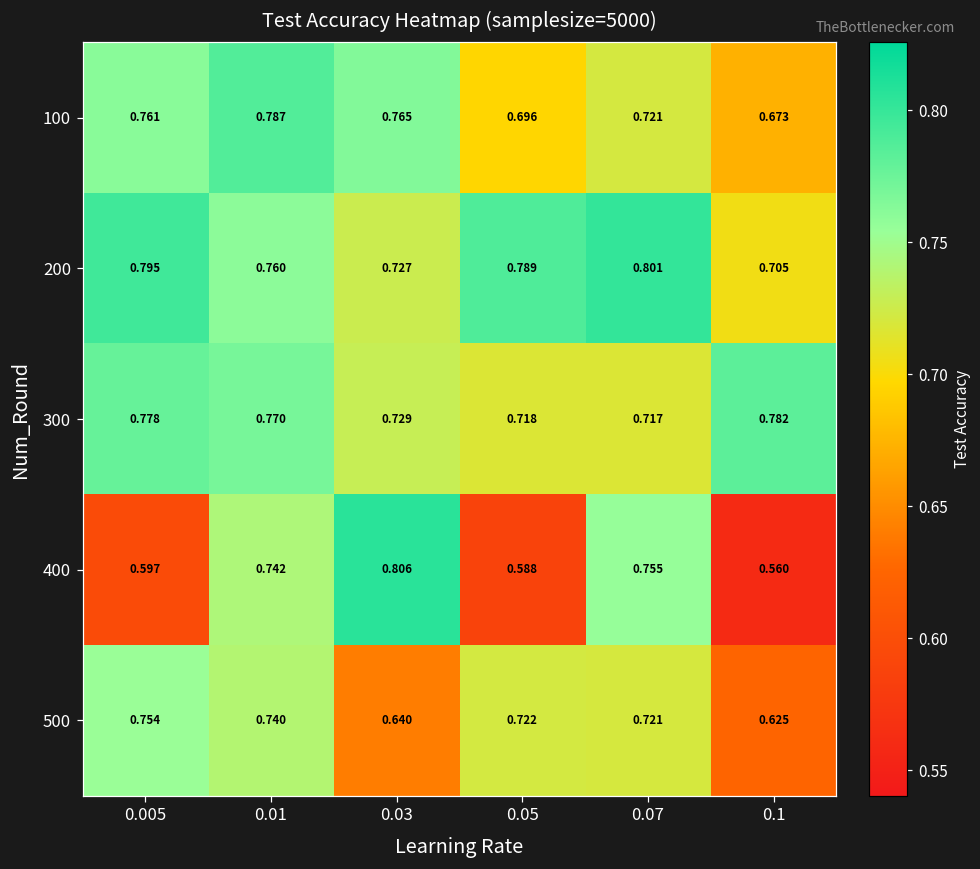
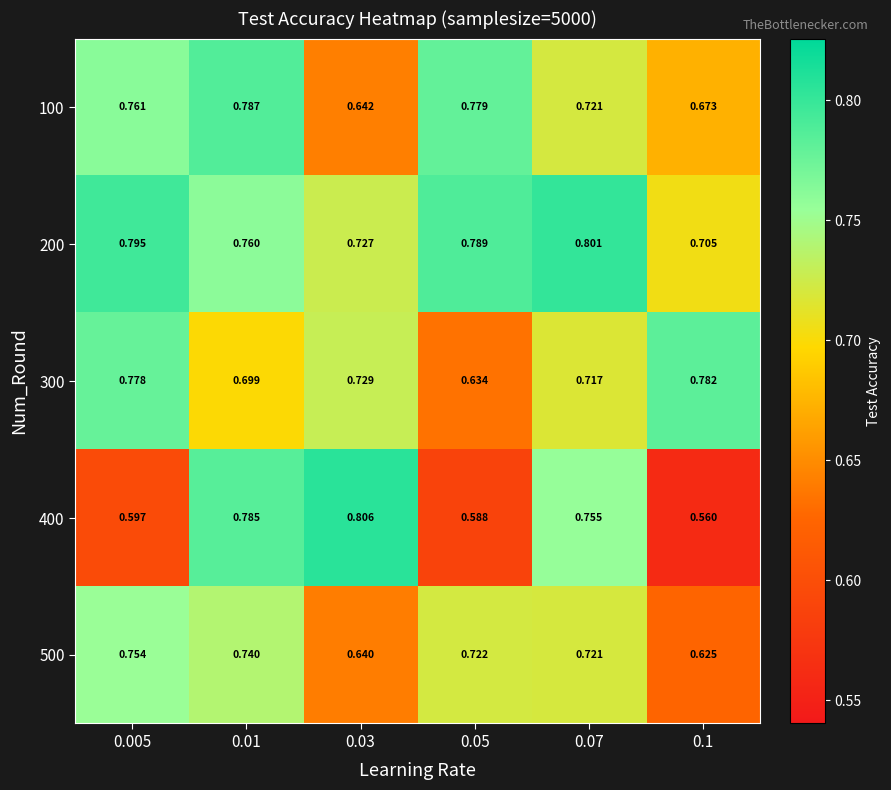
  {
    "100": {
      "0.005": 0.761,
      "0.01": 0.787,
-     "0.03": 0.765,
-     "0.05": 0.696,
+     "0.03": 0.642,
+     "0.05": 0.779,
      "0.07": 0.721,
      "0.1": 0.673
    },
    "200": {
      "0.005": 0.795,
      "0.01": 0.760,
      "0.03": 0.727,
      "0.05": 0.789,
      "0.07": 0.801,
      "0.1": 0.705
    },
    "300": {
      "0.005": 0.778,
-     "0.01": 0.770,
+     "0.01": 0.699,
      "0.03": 0.729,
-     "0.05": 0.718,
+     "0.05": 0.634,
      "0.07": 0.717,
      "0.1": 0.782
    },
    "400": {
      "0.005": 0.597,
-     "0.01": 0.742,
+     "0.01": 0.785,
      "0.03": 0.806,
      "0.05": 0.588,
      "0.07": 0.755,
      "0.1": 0.560
    },
    "500": {
      "0.005": 0.754,
      "0.01": 0.740,
      "0.03": 0.640,
      "0.05": 0.722,
      "0.07": 0.721,
      "0.1": 0.625
    }
  }
